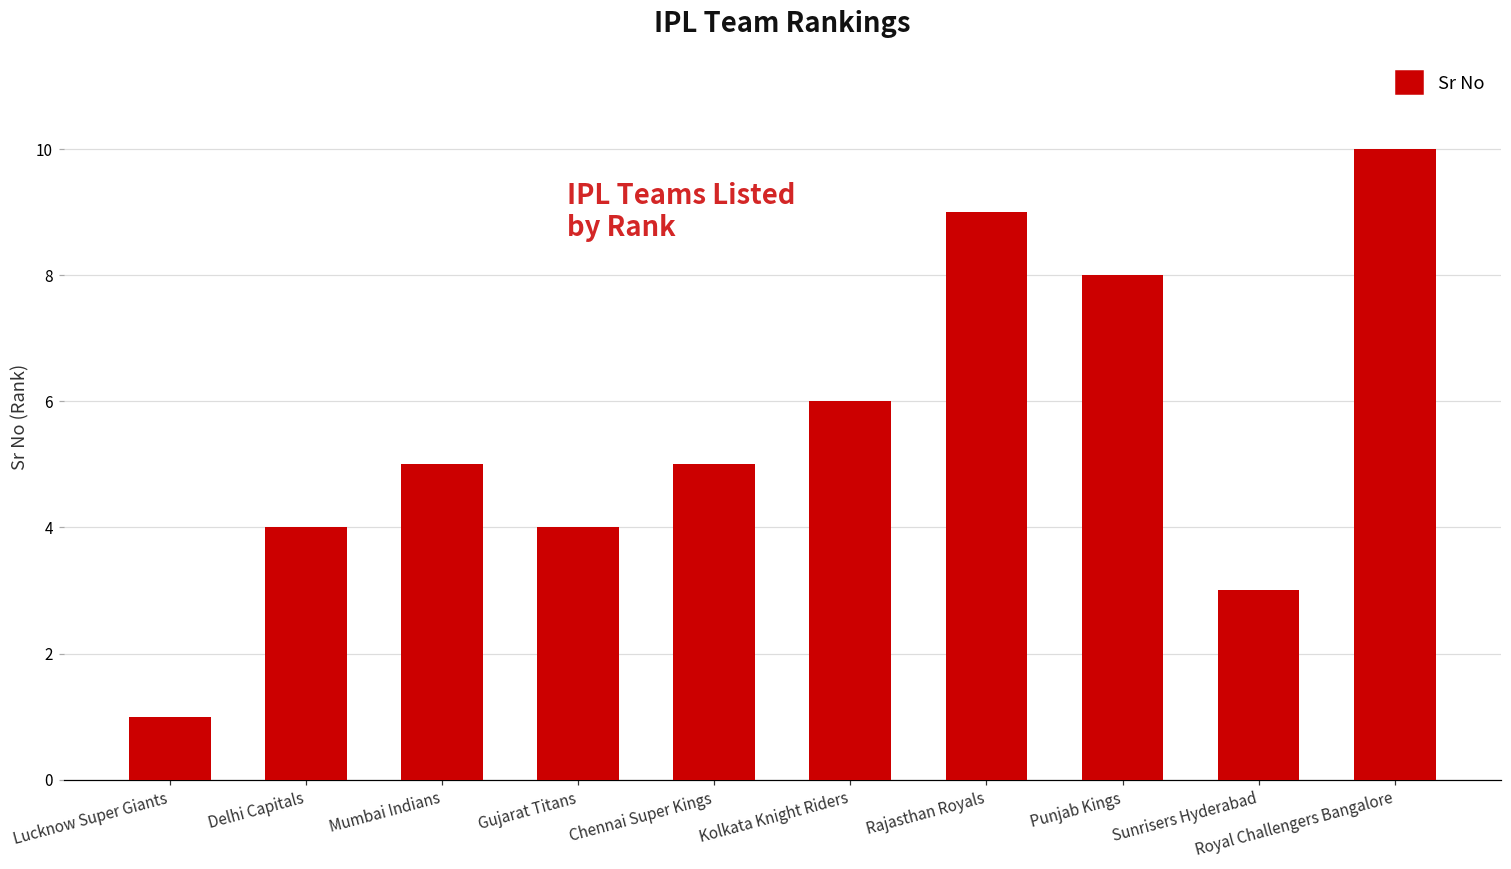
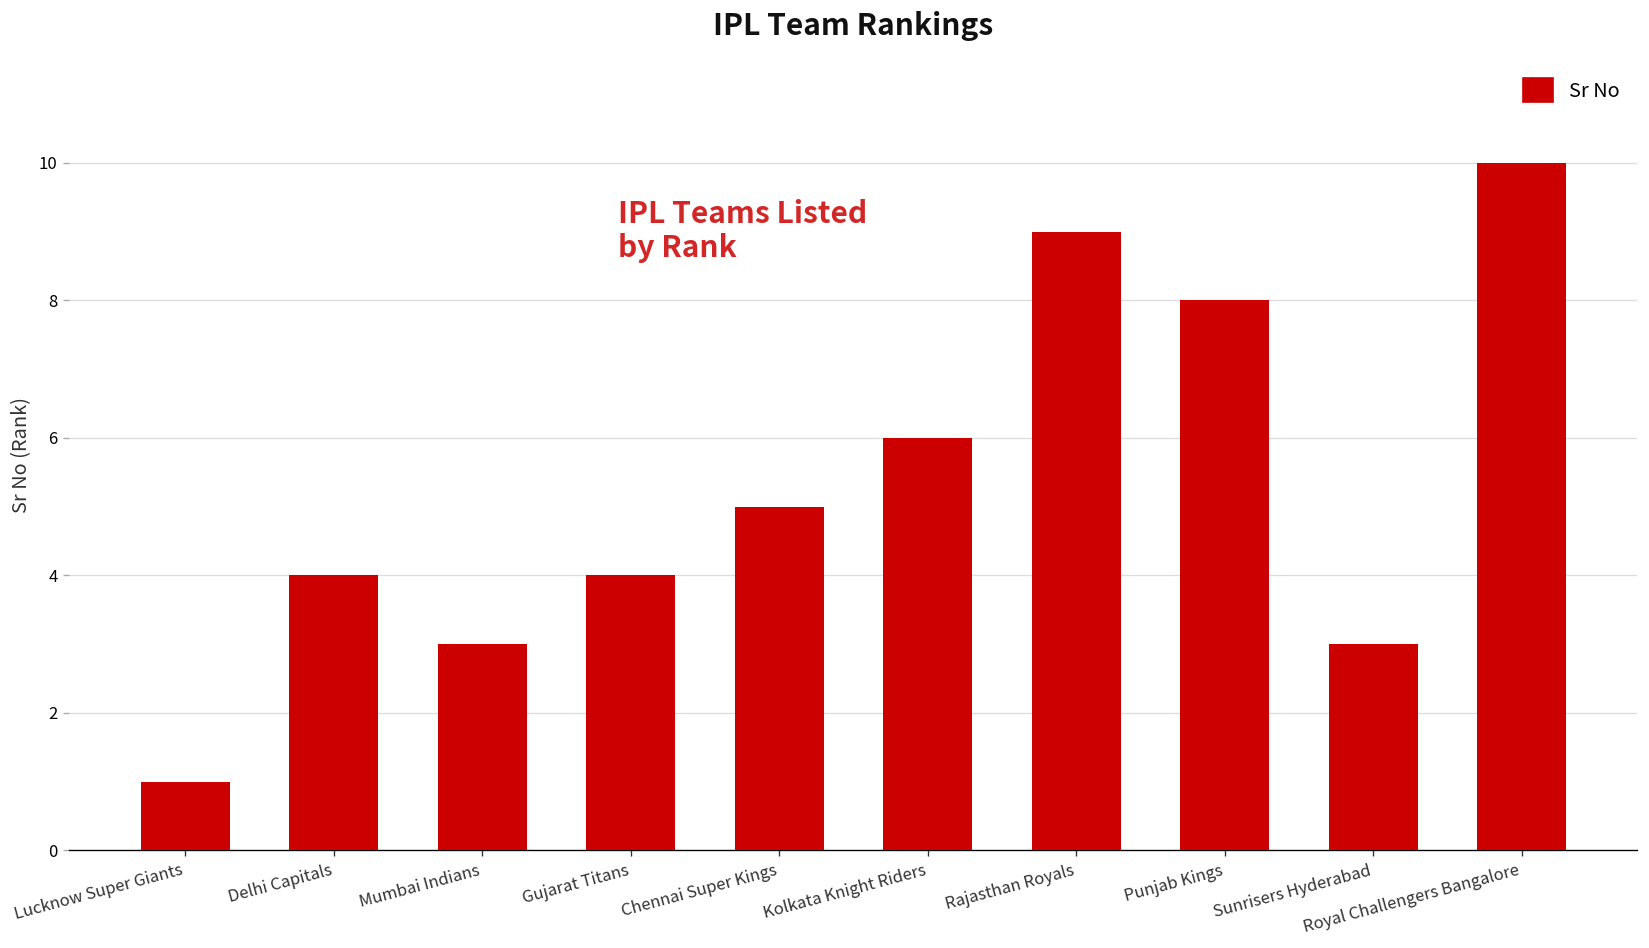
  {
    "Lucknow Super Giants": 1,
    "Delhi Capitals": 4,
-   "Mumbai Indians": 5,
+   "Mumbai Indians": 3,
    "Gujarat Titans": 4,
    "Chennai Super Kings": 5,
    "Kolkata Knight Riders": 6,
    "Rajasthan Royals": 9,
    "Punjab Kings": 8,
    "Sunrisers Hyderabad": 3,
    "Royal Challengers Bangalore": 10
  }
